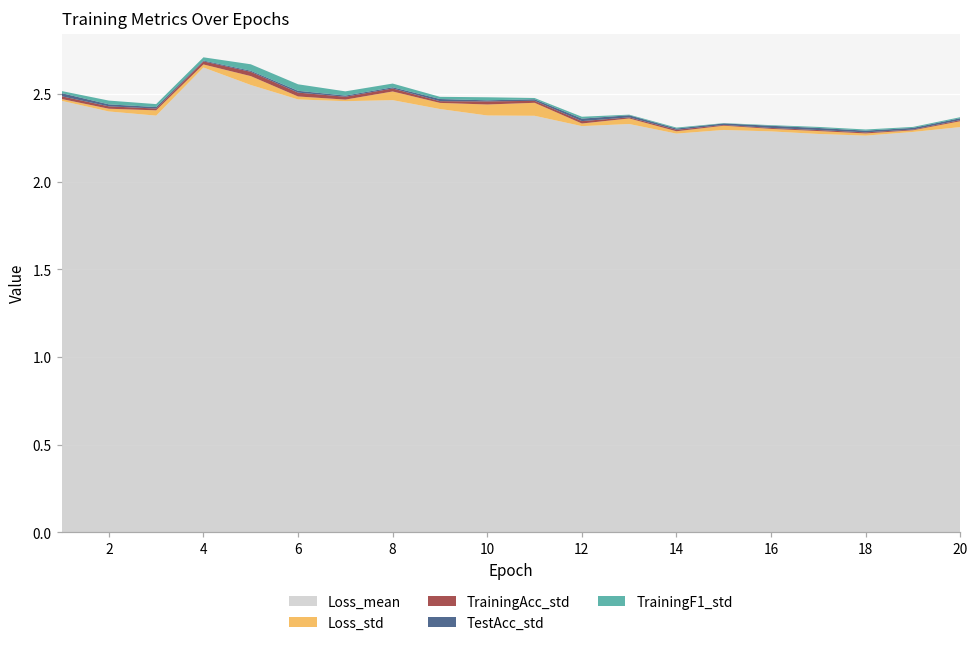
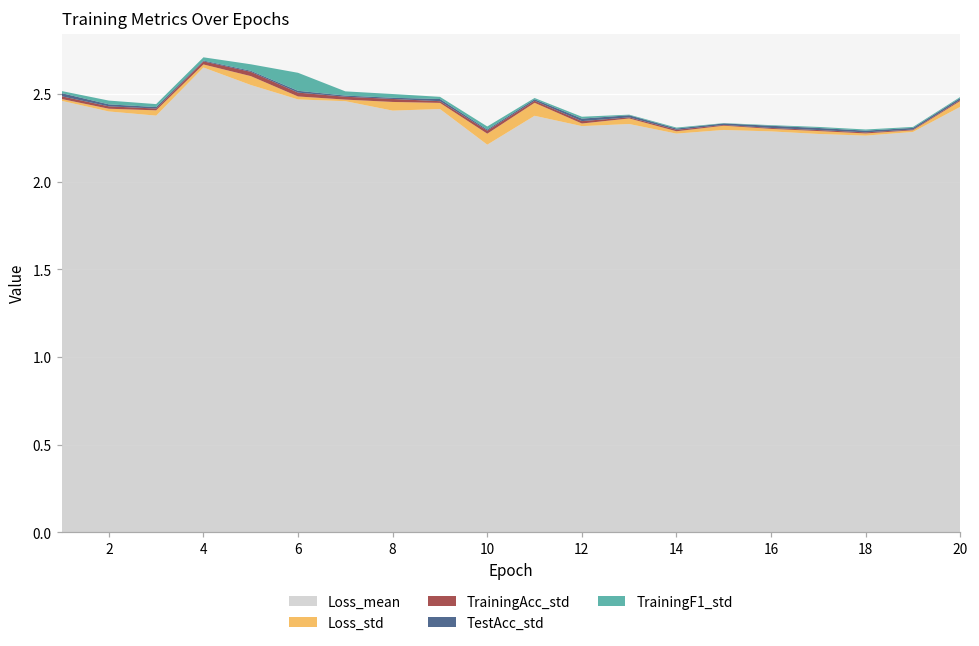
  {
    "Loss_mean": {
      "4": 2.65,
      "6": 2.47,
-     "8": 2.46,
-     "10": 2.38,
-     "20": 2.31
+     "8": 2.40,
+     "10": 2.21,
+     "20": 2.43
    },
    "Loss_std": {
      "4": 0.02,
      "6": 0.02,
      "8": 0.05,
      "10": 0.06
    },
    "TrainingF1_std": {
      "2": 0.02,
      "4": 0.02,
-     "6": 0.04,
+     "6": 0.10,
      "8": 0.02,
      "10": 0.02
    }
  }
